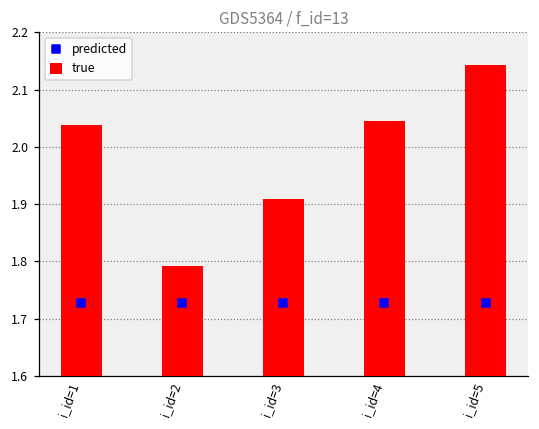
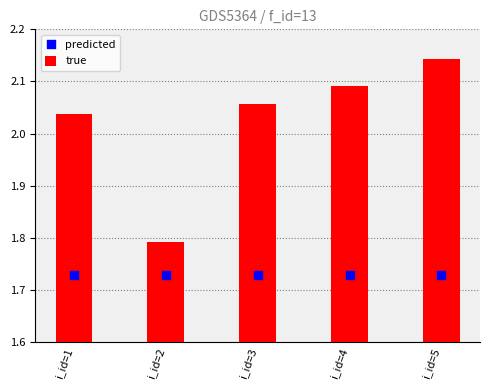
  {
    "true": {
      "i_id=1": 2.04,
      "i_id=2": 1.79,
-     "i_id=3": 1.91,
-     "i_id=4": 2.04,
+     "i_id=3": 2.06,
+     "i_id=4": 2.09,
      "i_id=5": 2.14
    }
  }
